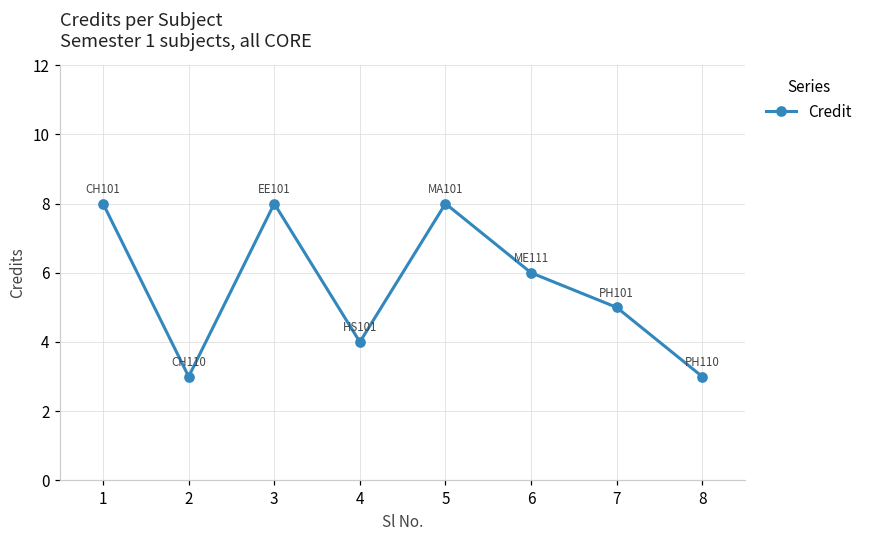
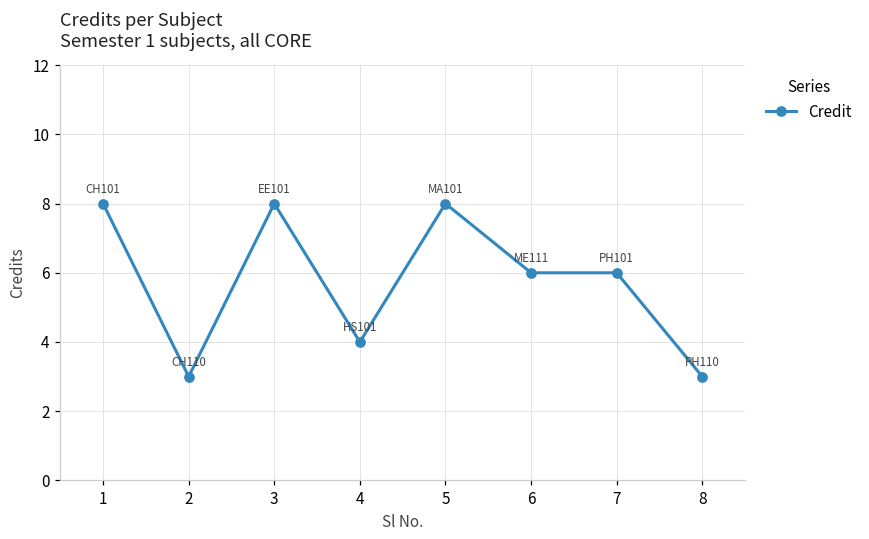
  {
    "1": 8,
    "2": 3,
    "3": 8,
    "4": 4,
    "5": 8,
    "6": 6,
-   "7": 5,
+   "7": 6,
    "8": 3
  }
